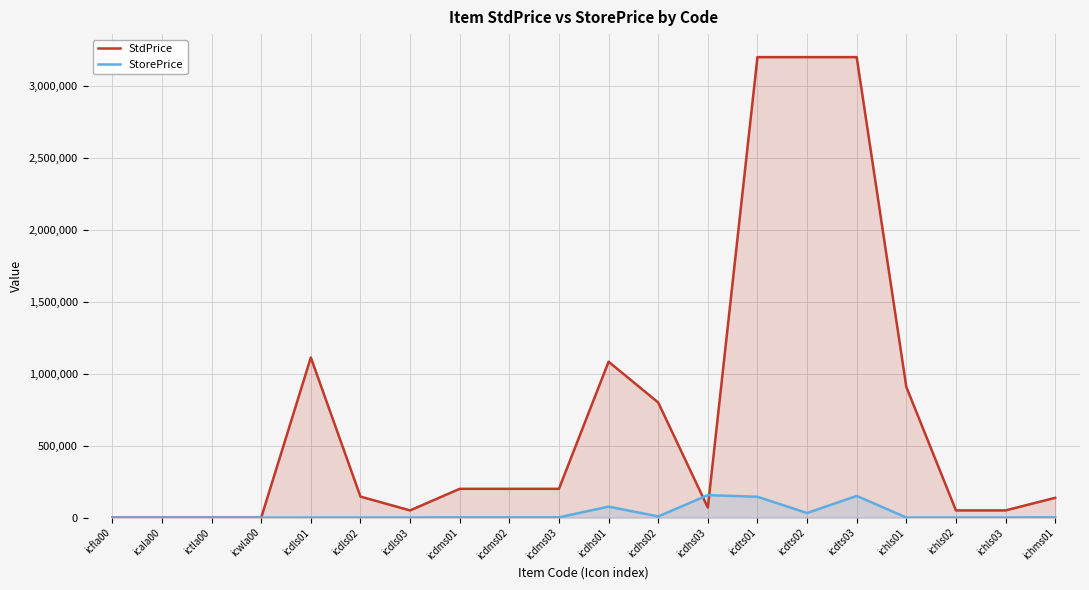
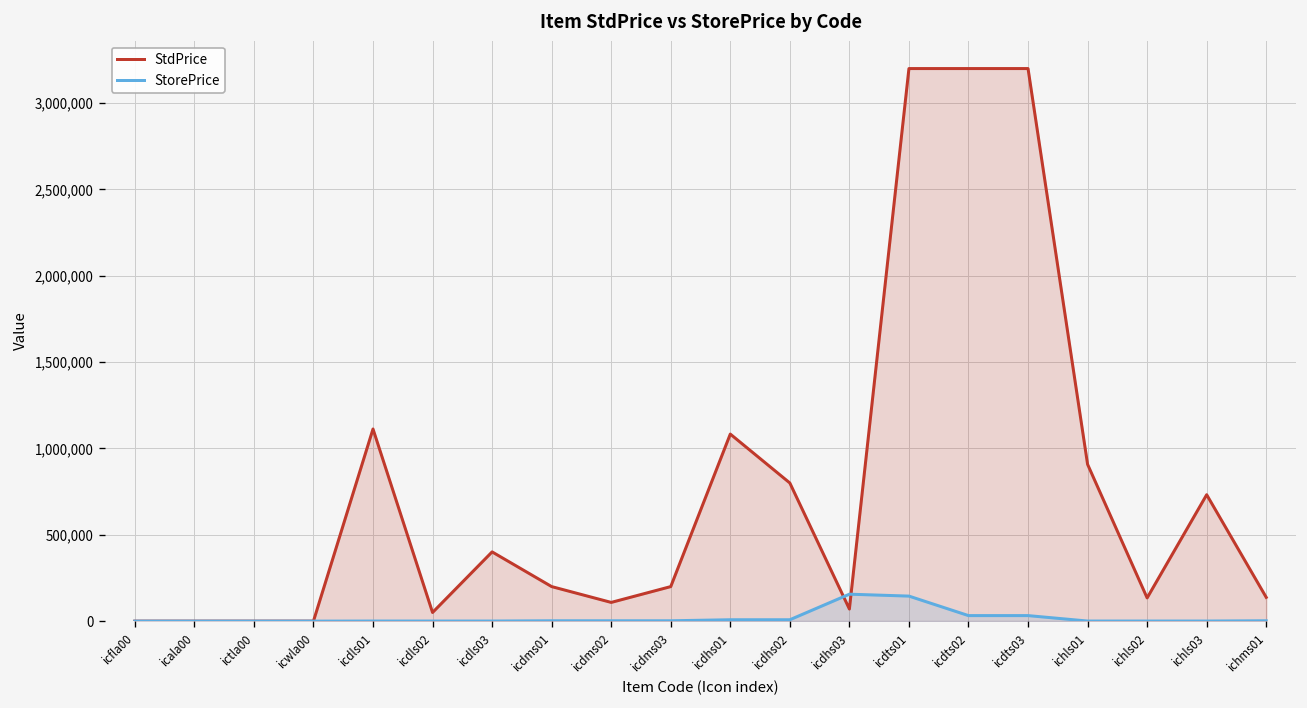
  {
    "StdPrice": {
      "icdls01": "1,110,000",
-     "icdls02": "150,000",
-     "icdls03": "50,000",
+     "icdls02": "50,000",
+     "icdls03": "400,000",
      "icdms01": "200,000",
-     "icdms02": "200,000",
+     "icdms02": "110,000",
      "icdms03": "200,000",
      "icdhs01": "1,080,000",
      "icdhs02": "800,000",
      "icdhs03": "70,000",
      "icdts01": "3,200,000",
      "icdts02": "3,200,000",
      "icdts03": "3,200,000",
      "ichls01": "910,000",
-     "ichls02": "50,000",
-     "ichls03": "50,000",
+     "ichls02": "130,000",
+     "ichls03": "730,000",
      "ichms01": "140,000"
    },
    "StorePrice": {
      "icdls01": "0",
      "icdls02": "0",
      "icdls03": "0",
      "icdms01": "0",
      "icdms02": "0",
      "icdms03": "0",
-     "icdhs01": "80,000",
+     "icdhs01": "10,000",
      "icdhs02": "10,000",
      "icdhs03": "160,000",
      "icdts01": "140,000",
      "icdts02": "30,000",
-     "icdts03": "150,000",
+     "icdts03": "30,000",
      "ichls01": "0",
      "ichls02": "0",
      "ichls03": "0",
      "ichms01": "0"
    }
  }
